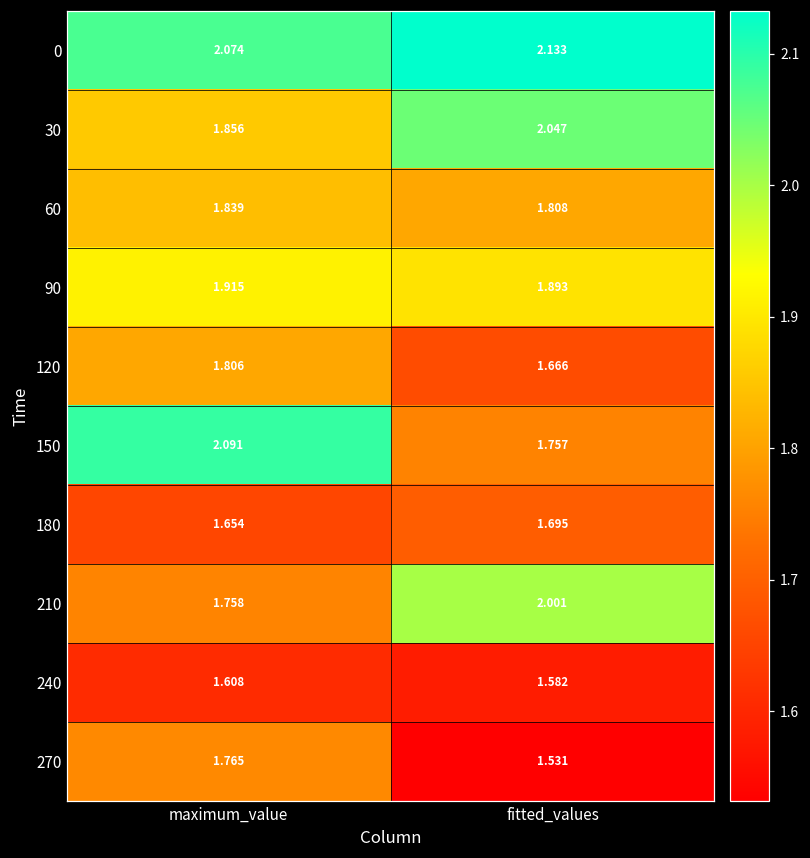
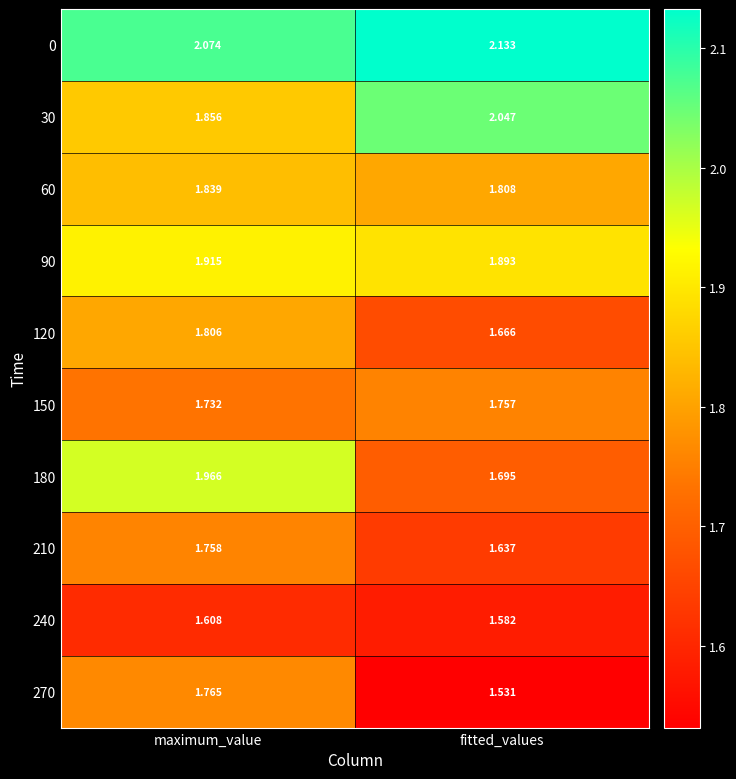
  {
    "0": {
      "maximum_value": 2.074,
      "fitted_values": 2.133
    },
    "30": {
      "maximum_value": 1.856,
      "fitted_values": 2.047
    },
    "60": {
      "maximum_value": 1.839,
      "fitted_values": 1.808
    },
    "90": {
      "maximum_value": 1.915,
      "fitted_values": 1.893
    },
    "120": {
      "maximum_value": 1.806,
      "fitted_values": 1.666
    },
    "150": {
-     "maximum_value": 2.091,
+     "maximum_value": 1.732,
      "fitted_values": 1.757
    },
    "180": {
-     "maximum_value": 1.654,
+     "maximum_value": 1.966,
      "fitted_values": 1.695
    },
    "210": {
      "maximum_value": 1.758,
-     "fitted_values": 2.001
+     "fitted_values": 1.637
    },
    "240": {
      "maximum_value": 1.608,
      "fitted_values": 1.582
    },
    "270": {
      "maximum_value": 1.765,
      "fitted_values": 1.531
    }
  }
